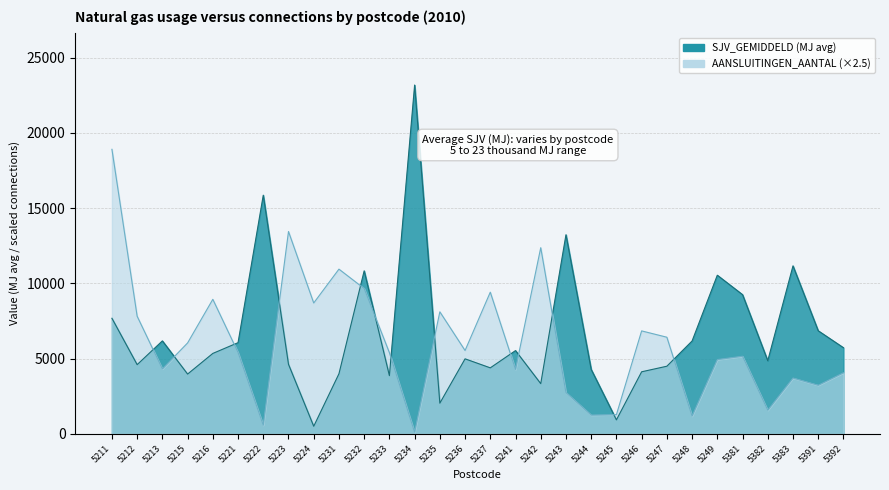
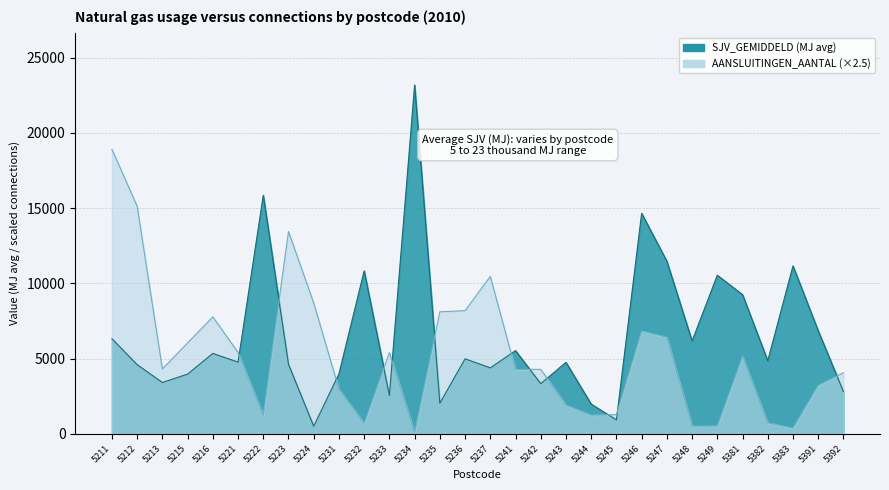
  {
    "SJV_GEMIDDELD (MJ avg)": {
-     "5211": 7700,
+     "5211": 6300,
      "5212": 4600,
-     "5213": 6200,
+     "5213": 3400,
      "5215": 4000,
      "5216": 5300,
-     "5221": 6100,
+     "5221": 4800,
      "5222": 15900,
      "5223": 4600,
      "5224": 500,
      "5231": 4000,
      "5232": 10800,
-     "5233": 3900,
+     "5233": 2500,
      "5234": 23200,
      "5235": 2000,
      "5236": 5000,
      "5237": 4400,
      "5241": 5500,
      "5242": 3300,
-     "5243": 13200,
-     "5244": 4300,
+     "5243": 4800,
+     "5244": 2000,
      "5245": 900,
-     "5246": 4100,
-     "5247": 4500,
+     "5246": 14700,
+     "5247": 11500,
      "5248": 6200,
      "5249": 10500,
      "5381": 9200,
      "5382": 4900,
      "5383": 11200,
      "5391": 6800,
-     "5392": 5700
+     "5392": 2800
    },
    "AANSLUITINGEN_AANTAL (×2.5)": {
      "5211": 18900,
-     "5212": 7800,
+     "5212": 15100,
      "5213": 4300,
      "5215": 6000,
-     "5216": 8900,
+     "5216": 7800,
      "5221": 5400,
-     "5222": 600,
+     "5222": 1200,
      "5223": 13400,
      "5224": 8700,
-     "5231": 10900,
-     "5232": 9700,
+     "5231": 3000,
+     "5232": 700,
      "5233": 5400,
      "5234": 100,
      "5235": 8100,
-     "5236": 5500,
-     "5237": 9400,
+     "5236": 8200,
+     "5237": 10500,
      "5241": 4300,
-     "5242": 12400,
-     "5243": 2700,
+     "5242": 4300,
+     "5243": 1900,
      "5244": 1200,
      "5245": 1300,
      "5246": 6800,
      "5247": 6400,
-     "5248": 1200,
-     "5249": 4900,
+     "5248": 500,
+     "5249": 500,
      "5381": 5200,
-     "5382": 1600,
-     "5383": 3700,
+     "5382": 700,
+     "5383": 400,
      "5391": 3200,
      "5392": 4100
    }
  }
